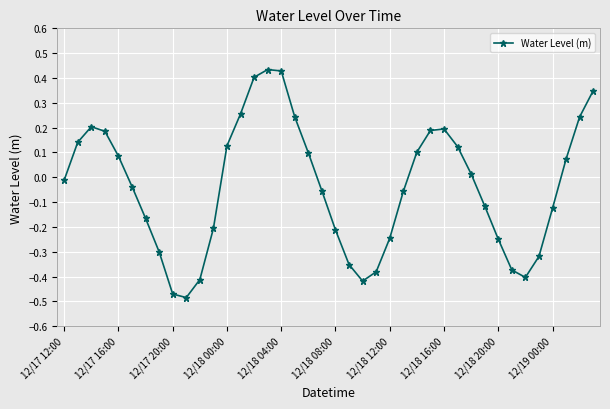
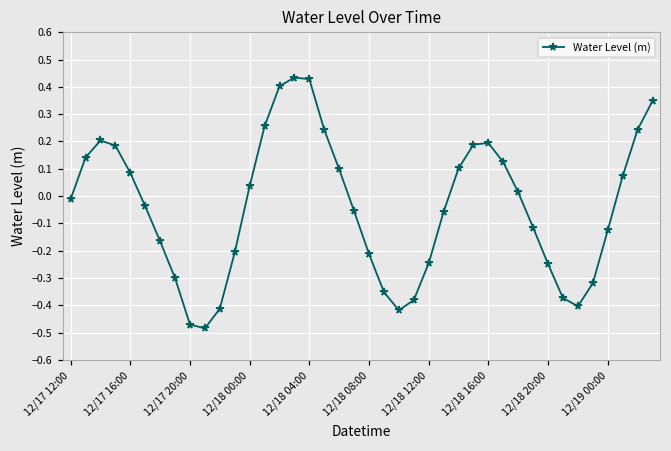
  {
    "12/17 12:00": -0.01,
    "12/17 16:00": 0.08,
    "12/17 20:00": -0.47,
-   "12/18 00:00": 0.13,
+   "12/18 00:00": 0.04,
    "12/18 04:00": 0.43,
    "12/18 08:00": -0.21,
    "12/18 12:00": -0.25,
    "12/18 16:00": 0.19,
    "12/18 20:00": -0.25,
    "12/19 00:00": -0.12
  }
